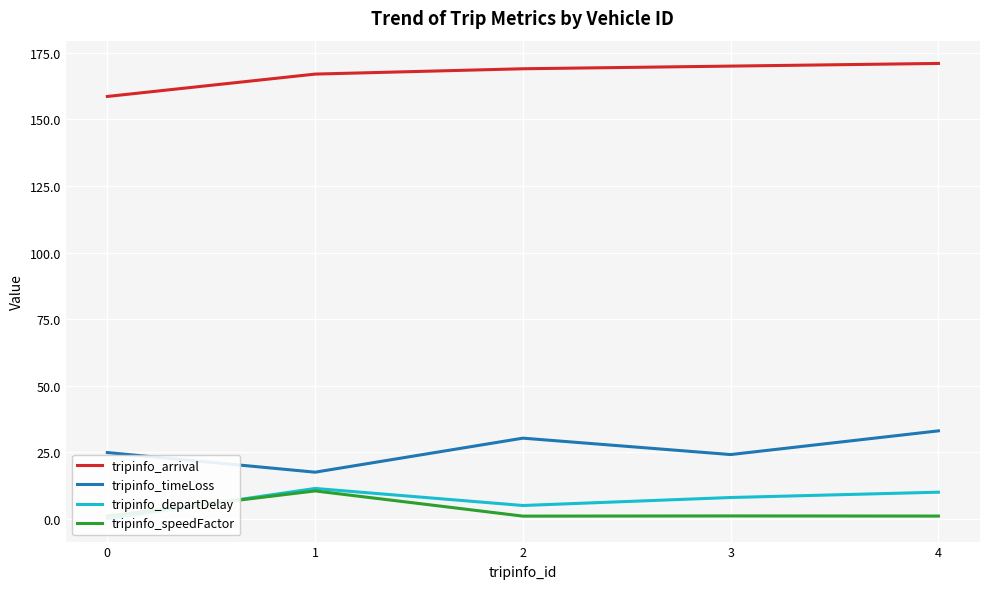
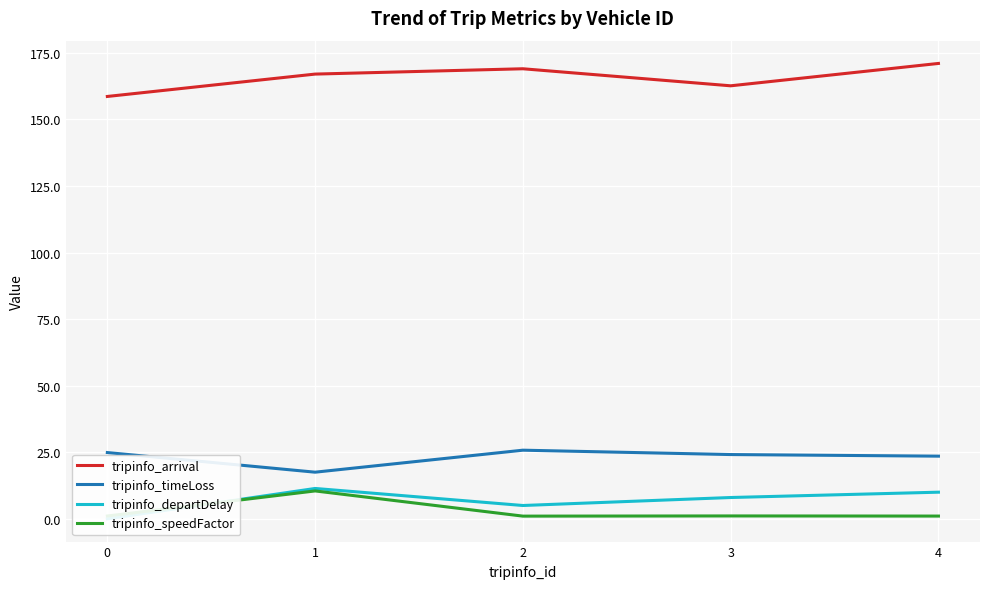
  {
    "tripinfo_arrival": {
      "0": 159,
      "1": 167,
      "2": 169,
-     "3": 170,
+     "3": 163,
      "4": 171
    },
    "tripinfo_timeLoss": {
      "0": 25,
      "1": 18,
-     "2": 30,
+     "2": 26,
      "3": 24,
-     "4": 33
+     "4": 24
    },
    "tripinfo_departDelay": {
      "2": 5,
      "3": 8,
      "4": 10
    },
    "tripinfo_speedFactor": {
      "2": 1,
      "3": 1,
      "4": 1
    }
  }
